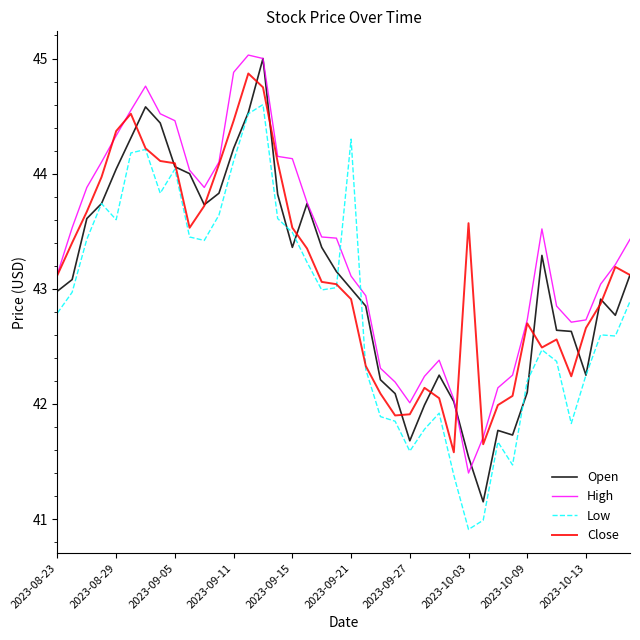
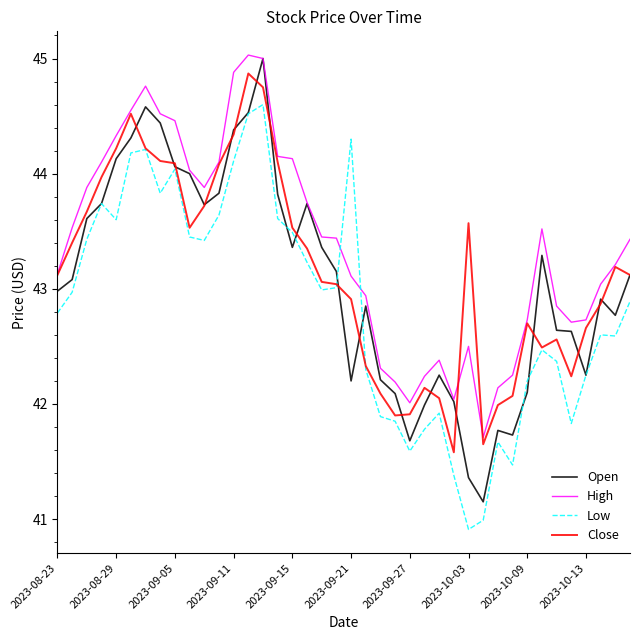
  {
    "Open": {
      "2023-08-23": 42.98,
-     "2023-08-29": 44.04,
-     "2023-09-11": 44.22,
+     "2023-08-29": 44.13,
+     "2023-09-11": 44.38,
      "2023-09-15": 43.36,
-     "2023-09-21": 43.0,
+     "2023-09-21": 42.2,
      "2023-09-27": 41.68,
-     "2023-10-03": 41.54,
+     "2023-10-03": 41.36,
      "2023-10-09": 42.10
    },
    "High": {
      "2023-08-29": 44.33,
      "2023-09-05": 44.46,
      "2023-09-11": 44.9,
      "2023-09-15": 44.13,
      "2023-09-21": 43.1,
      "2023-09-27": 42.0,
-     "2023-10-03": 41.4,
+     "2023-10-03": 42.5,
      "2023-10-09": 42.73,
      "2023-10-13": 42.73
    },
    "Low": {
      "2023-08-23": 42.79,
      "2023-08-29": 43.60,
      "2023-09-11": 44.11,
      "2023-09-15": 43.49,
      "2023-09-21": 44.30,
      "2023-09-27": 41.59,
      "2023-10-03": 40.91,
      "2023-10-09": 42.20
    },
    "Close": {
-     "2023-08-29": 44.37,
+     "2023-08-29": 44.22,
      "2023-09-05": 44.09,
-     "2023-09-11": 44.46,
+     "2023-09-11": 44.34,
      "2023-09-15": 43.53,
      "2023-09-21": 42.91,
      "2023-09-27": 41.91,
      "2023-10-03": 43.57,
      "2023-10-09": 42.70,
      "2023-10-13": 42.66
    }
  }
